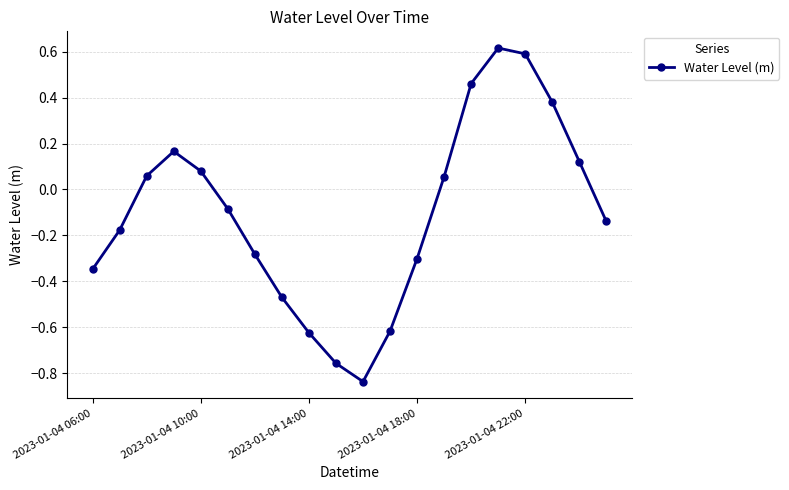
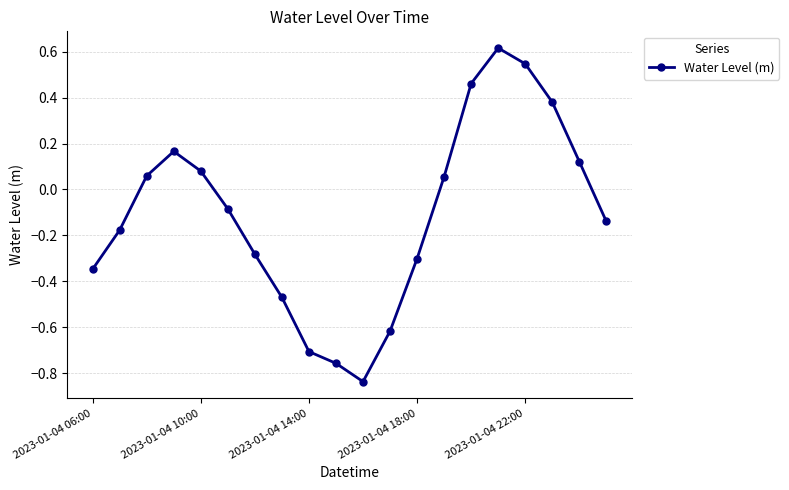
  {
    "2023-01-04 06:00": -0.35,
    "2023-01-04 10:00": 0.08,
-   "2023-01-04 14:00": -0.62,
+   "2023-01-04 14:00": -0.71,
    "2023-01-04 18:00": -0.30,
-   "2023-01-04 22:00": 0.59
+   "2023-01-04 22:00": 0.55
  }
